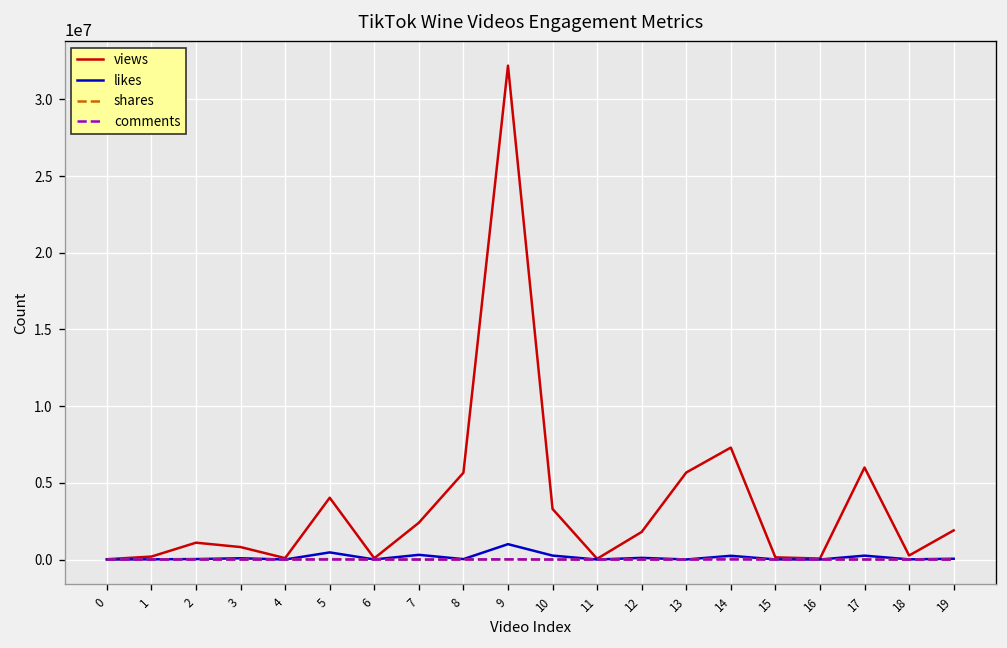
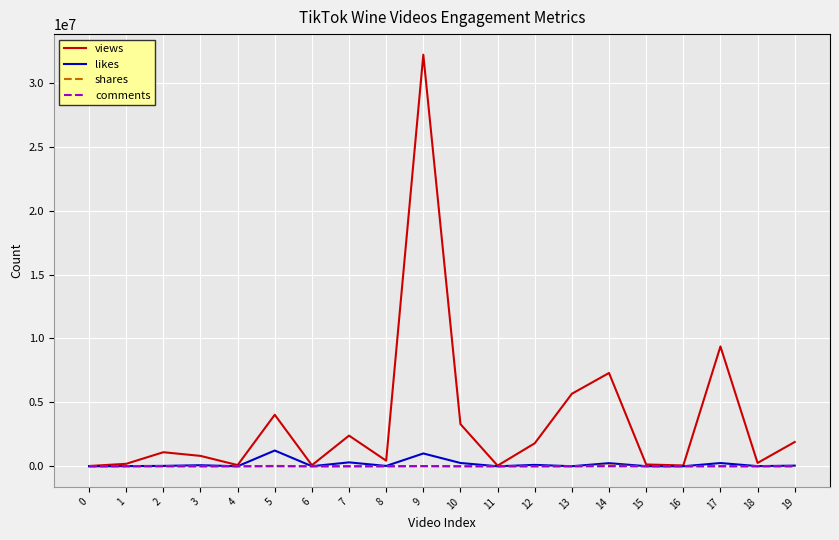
  {
    "views": {
      "2": 1100000,
      "3": 800000,
      "5": 4000000,
      "7": 2400000,
-     "8": 5700000,
+     "8": 400000,
      "9": 32200000,
      "10": 3300000,
      "12": 1800000,
      "13": 5700000,
      "14": 7300000,
-     "17": 6000000,
+     "17": 9400000,
      "18": 300000,
      "19": 1900000
    },
    "likes": {
-     "5": 500000,
+     "5": 1200000,
      "7": 300000,
      "9": 1000000,
      "10": 300000,
      "17": 300000
    },
    "comments": {
      "5": 0,
      "7": 0,
      "9": 0,
      "10": 0,
      "14": 0,
      "17": 0
    }
  }
